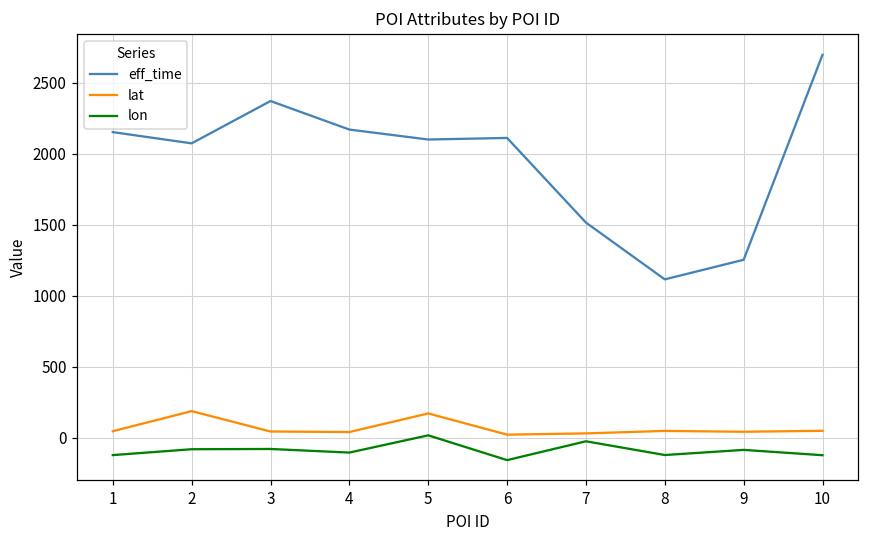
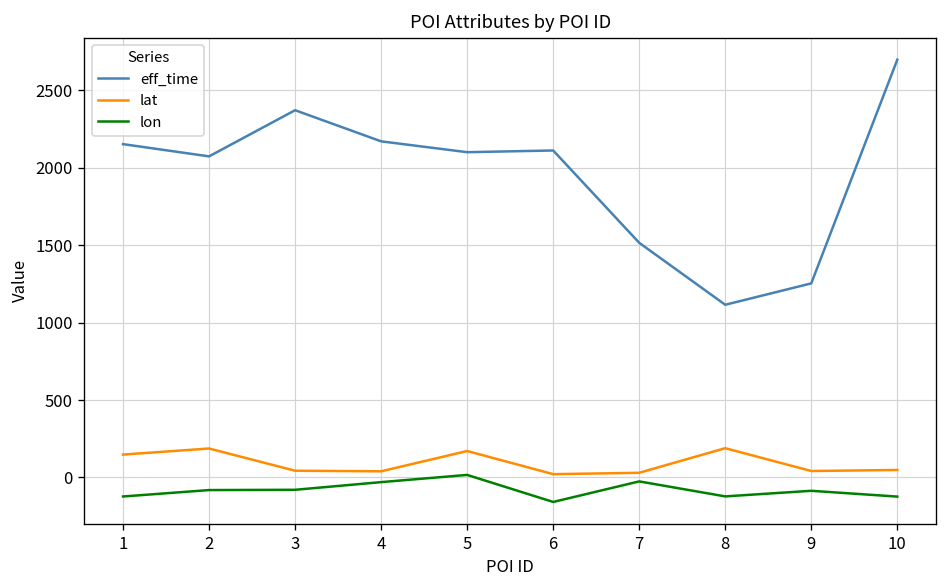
  {
    "eff_time": {
      "1": 2150,
      "2": 2070,
      "3": 2370,
      "4": 2170,
      "5": 2100,
      "6": 2110,
      "7": 1520,
      "8": 1120,
      "9": 1250,
      "10": 2700
    },
    "lat": {
-     "1": 50,
+     "1": 150,
      "2": 190,
      "3": 40,
      "4": 40,
      "5": 170,
      "6": 20,
      "7": 30,
-     "8": 50,
+     "8": 190,
      "9": 40,
      "10": 50
    },
    "lon": {
      "1": -120,
      "2": -80,
      "3": -80,
-     "4": -100,
+     "4": -30,
      "5": 20,
      "6": -160,
      "7": -30,
      "8": -120,
      "9": -90,
      "10": -120
    }
  }
